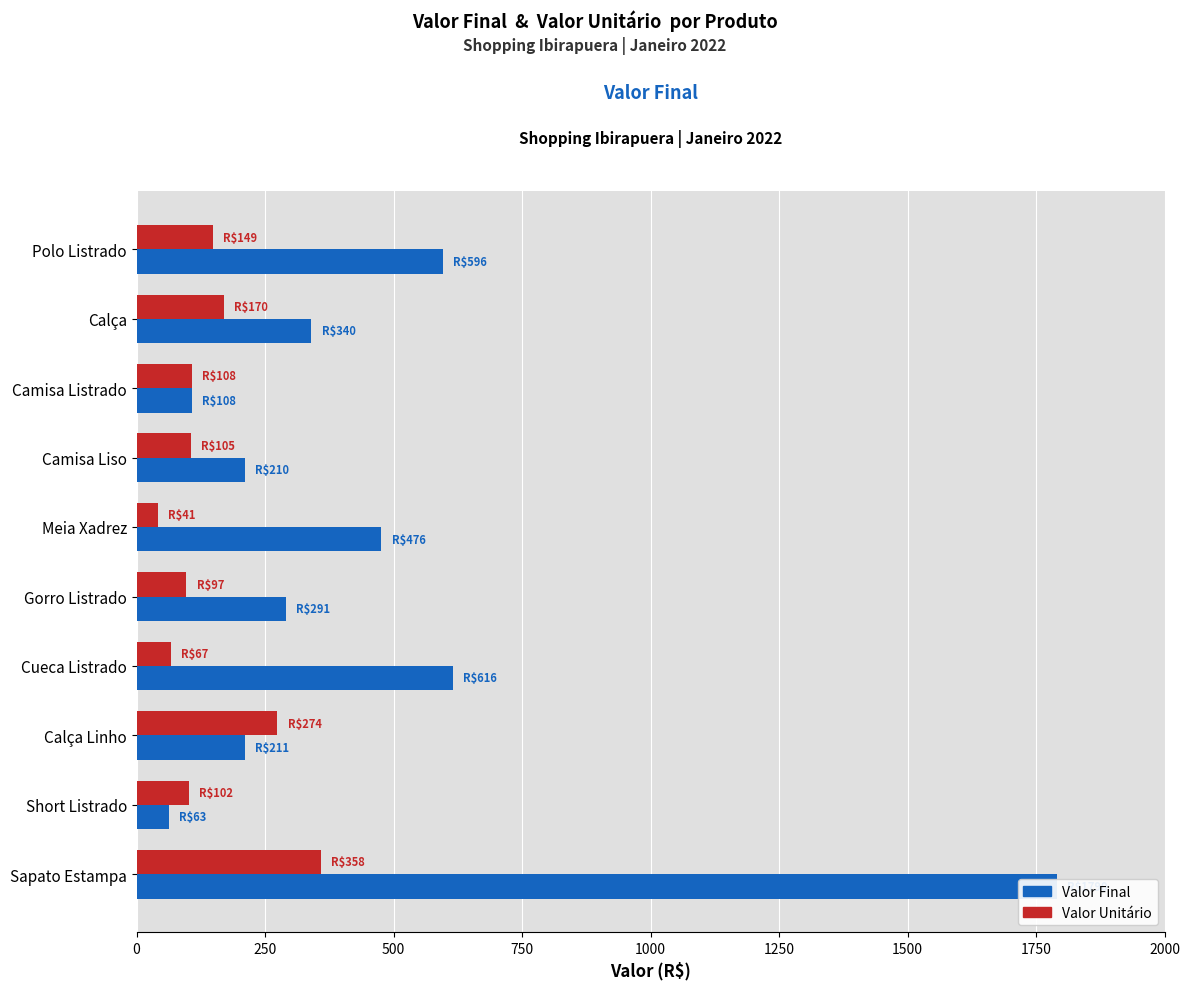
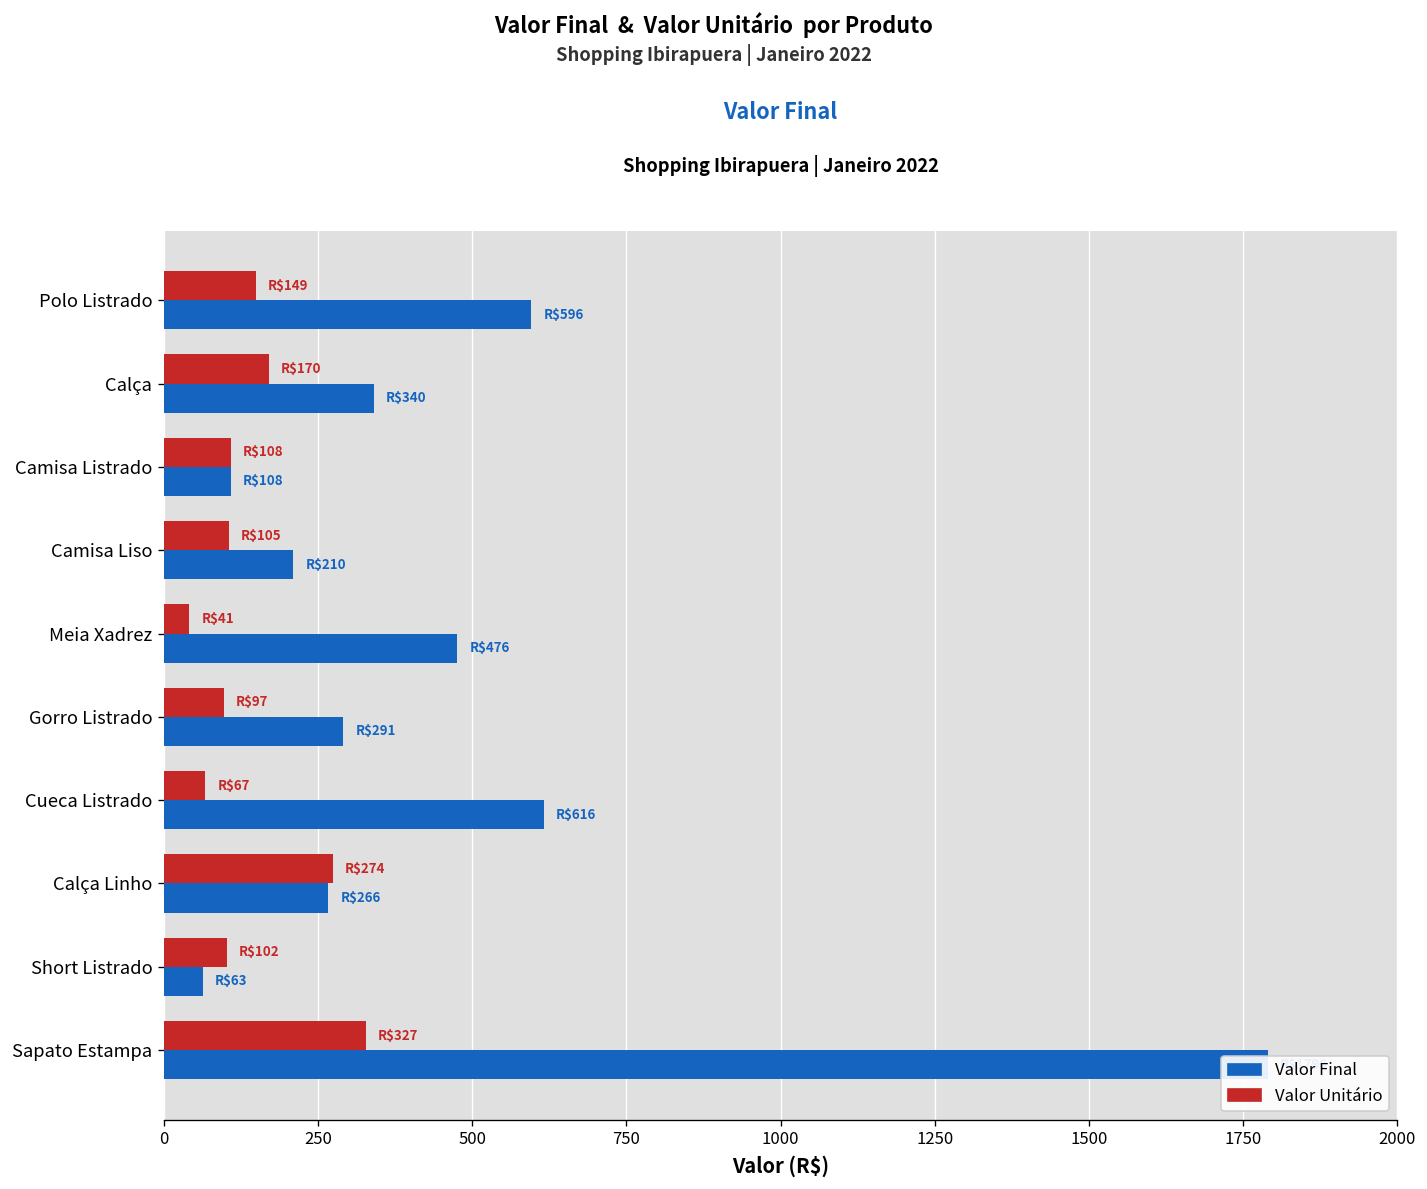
  {
    "Valor Final": {
      "Polo Listrado": "$596",
      "Calça": "$340",
      "Camisa Listrado": "$108",
      "Camisa Liso": "$210",
      "Meia Xadrez": "$476",
      "Gorro Listrado": "$291",
      "Cueca Listrado": "$616",
-     "Calça Linho": "$211",
+     "Calça Linho": "$266",
      "Short Listrado": "$63"
    },
    "Valor Unitário": {
      "Polo Listrado": "$149",
      "Calça": "$170",
      "Camisa Listrado": "$108",
      "Camisa Liso": "$105",
      "Meia Xadrez": "$41",
      "Gorro Listrado": "$97",
      "Cueca Listrado": "$67",
      "Calça Linho": "$274",
      "Short Listrado": "$102",
-     "Sapato Estampa": "$358"
+     "Sapato Estampa": "$327"
    }
  }
